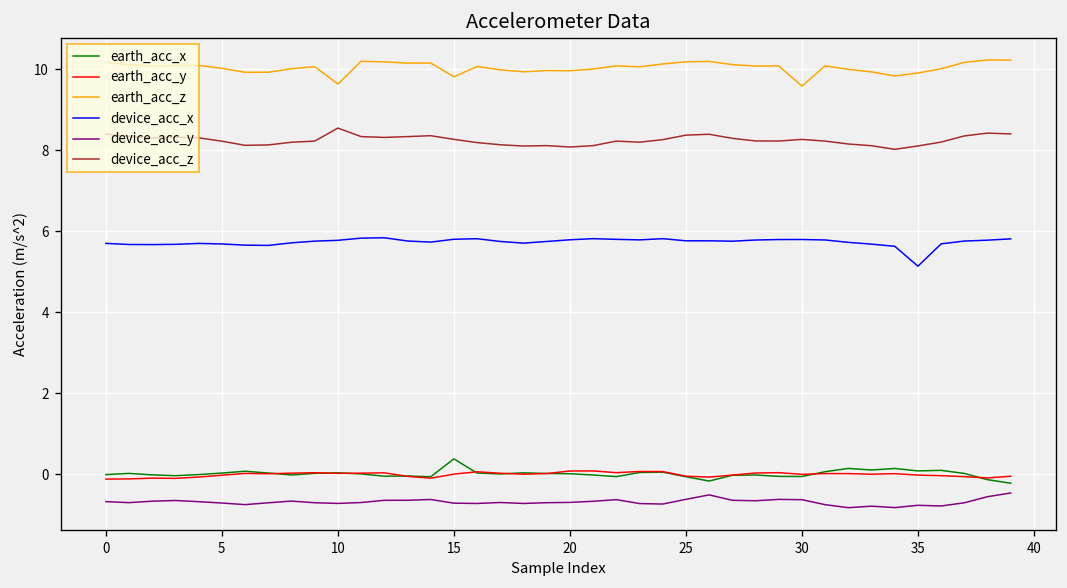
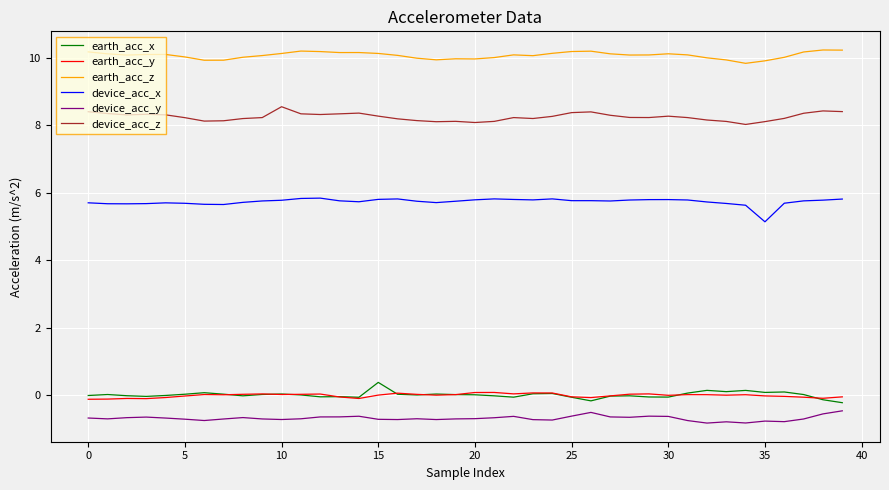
  {
    "earth_acc_x": {
      "0": 0.0,
      "15": 0.4,
      "35": 0.1
    },
    "earth_acc_y": {
      "0": -0.1,
      "15": 0.0,
      "35": 0.0
    },
    "earth_acc_z": {
      "5": 10.0,
-     "10": 9.6,
-     "15": 9.8,
+     "10": 10.1,
+     "15": 10.1,
      "20": 10.0,
      "25": 10.2,
-     "30": 9.6,
+     "30": 10.1,
      "35": 9.9
    },
    "device_acc_x": {
      "0": 5.7,
      "5": 5.7,
      "10": 5.8,
      "15": 5.8,
      "20": 5.8,
      "25": 5.8,
      "30": 5.8,
      "35": 5.1
    },
    "device_acc_y": {
      "0": -0.7,
      "5": -0.7,
      "10": -0.7,
      "15": -0.7,
      "20": -0.7,
      "25": -0.6,
      "30": -0.6,
      "35": -0.8
    },
    "device_acc_z": {
      "5": 8.2,
      "10": 8.5,
      "15": 8.3,
      "20": 8.1,
      "25": 8.4,
      "30": 8.3,
      "35": 8.1
    }
  }
